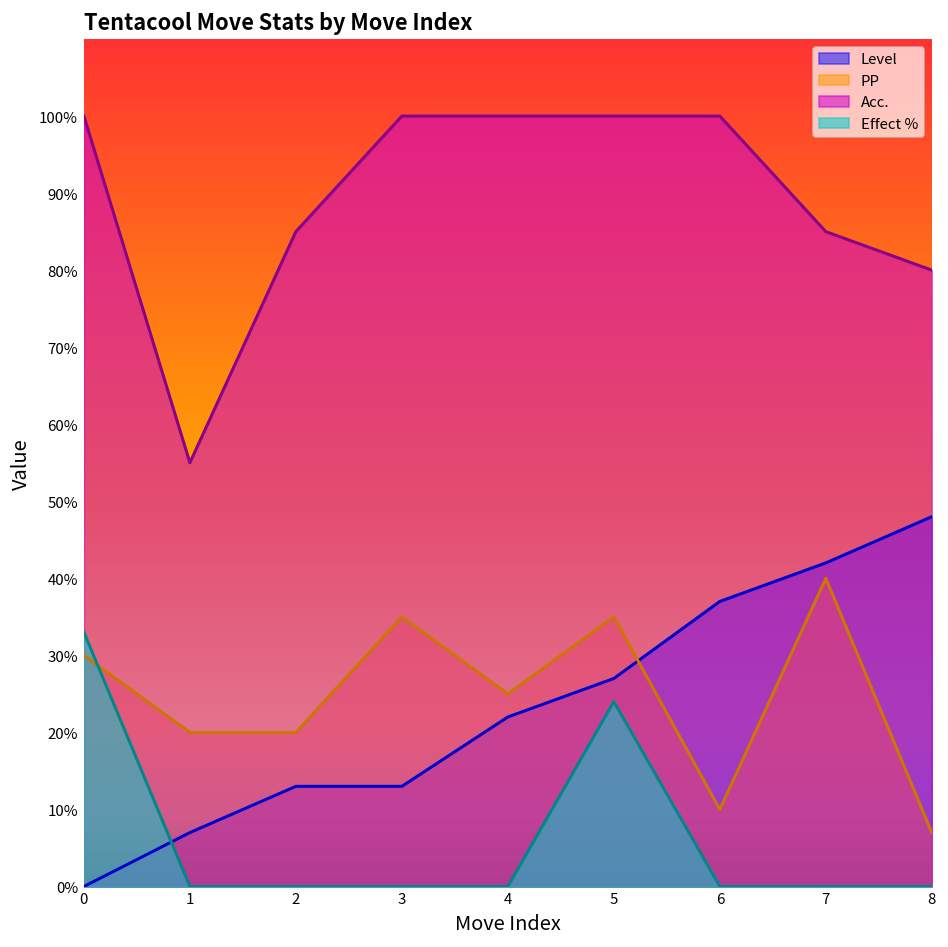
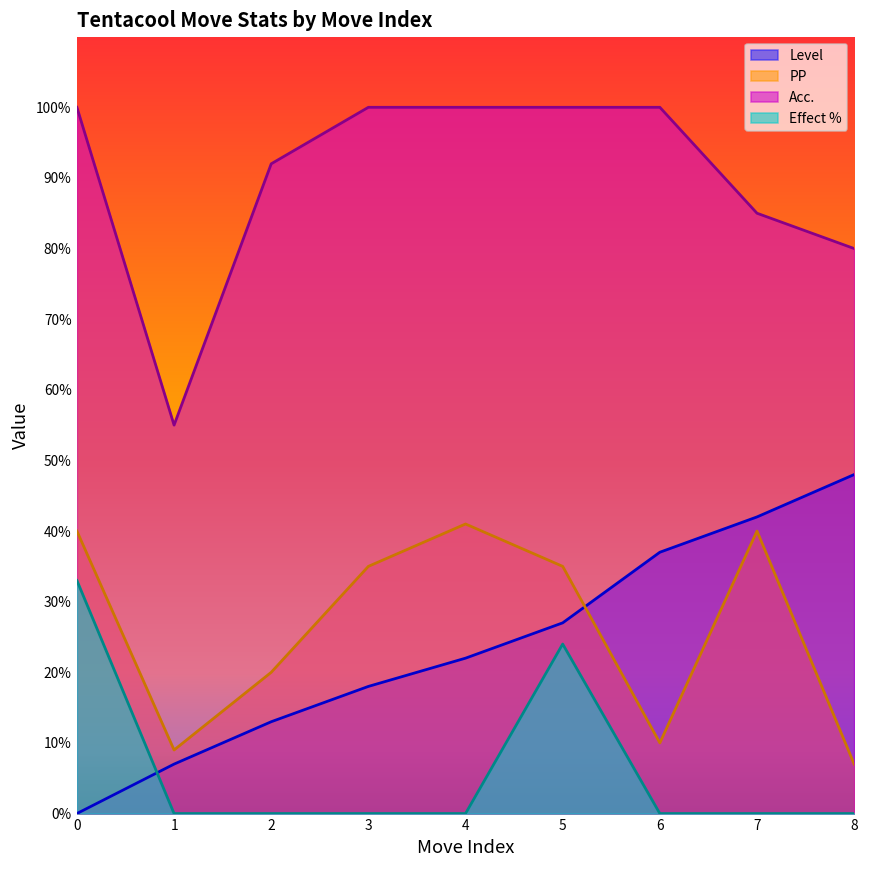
  {
    "Level": {
      "0": "0%",
      "1": "7%",
      "2": "13%",
-     "3": "13%",
+     "3": "18%",
      "4": "22%",
      "5": "27%",
      "6": "37%",
      "7": "42%",
      "8": "48%"
    },
    "PP": {
-     "0": "30%",
-     "1": "20%",
+     "0": "40%",
+     "1": "9%",
      "2": "20%",
      "3": "35%",
-     "4": "25%",
+     "4": "41%",
      "5": "35%",
      "6": "10%",
      "7": "40%",
      "8": "7%"
    },
    "Acc.": {
      "0": "100%",
      "1": "55%",
-     "2": "85%",
+     "2": "92%",
      "3": "100%",
      "4": "100%",
      "5": "100%",
      "6": "100%",
      "7": "85%",
      "8": "80%"
    },
    "Effect %": {
      "0": "33%",
      "1": "0%",
      "2": "0%",
      "3": "0%",
      "4": "0%",
      "5": "24%",
      "6": "0%",
      "7": "0%",
      "8": "0%"
    }
  }
